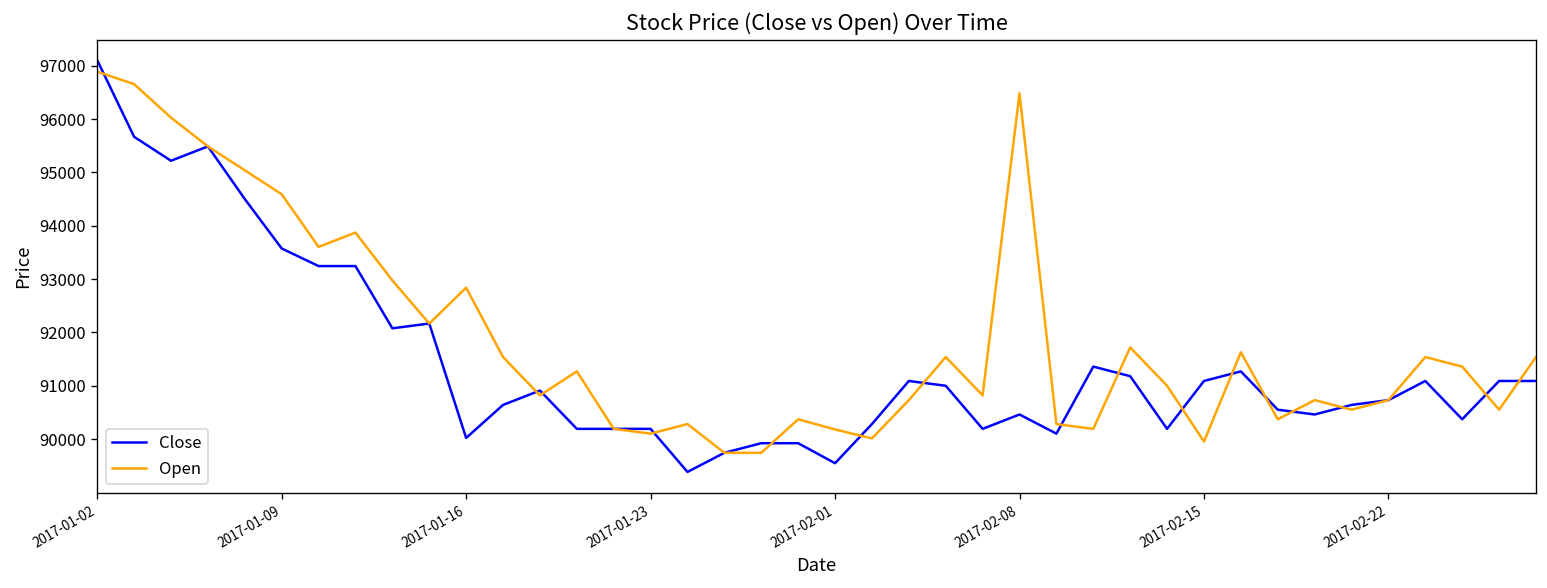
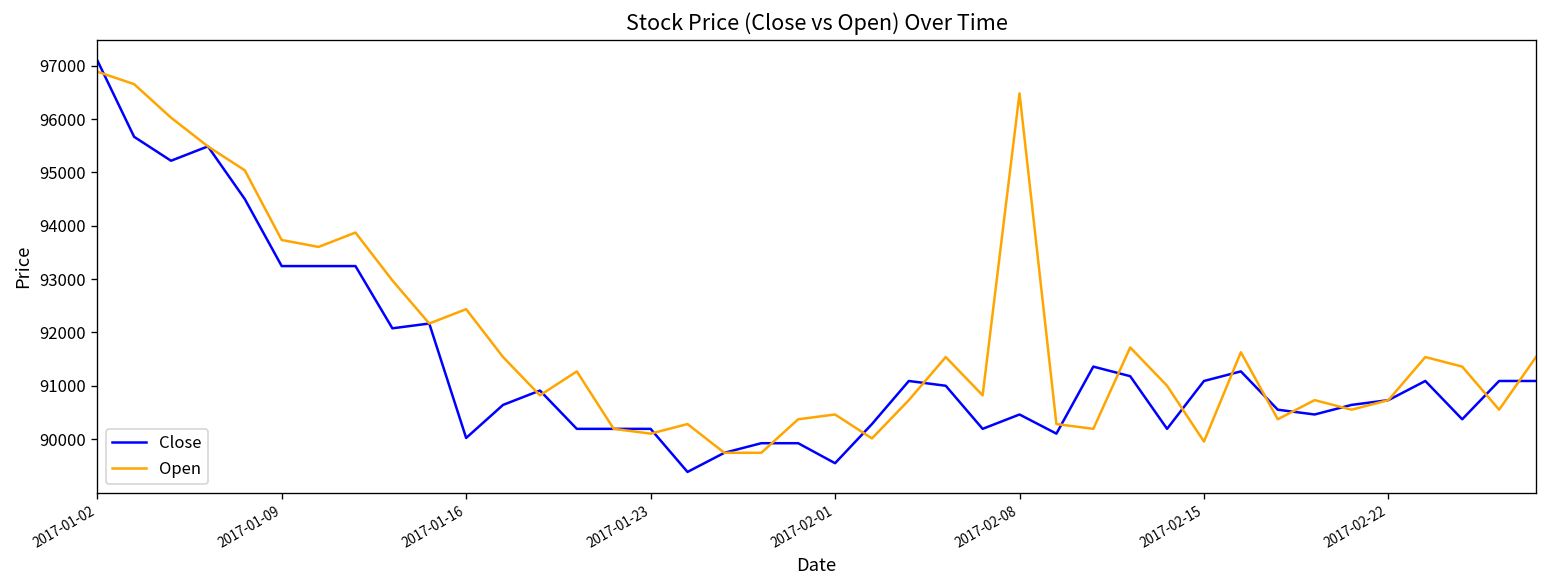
  {
    "Close": {
      "2017-01-02": 97100,
-     "2017-01-09": 93600,
+     "2017-01-09": 93200,
      "2017-01-16": 90000,
      "2017-01-23": 90200,
      "2017-02-01": 89500,
      "2017-02-08": 90500,
      "2017-02-15": 91100
    },
    "Open": {
      "2017-01-02": 96900,
-     "2017-01-09": 94600,
-     "2017-01-16": 92800,
+     "2017-01-09": 93700,
+     "2017-01-16": 92400,
      "2017-01-23": 90100,
-     "2017-02-01": 90200,
+     "2017-02-01": 90500,
      "2017-02-08": 96500,
      "2017-02-15": 90000
    }
  }
